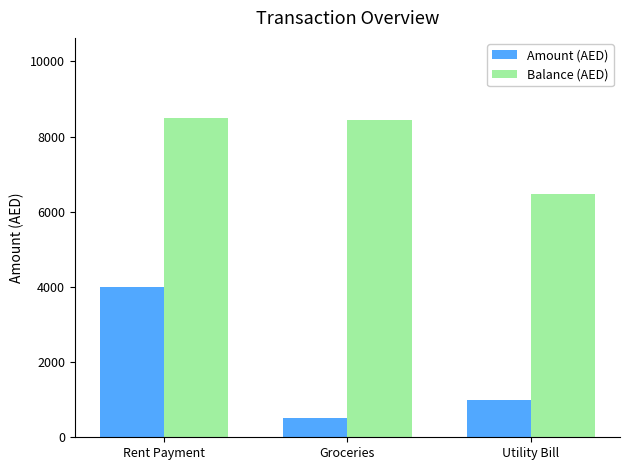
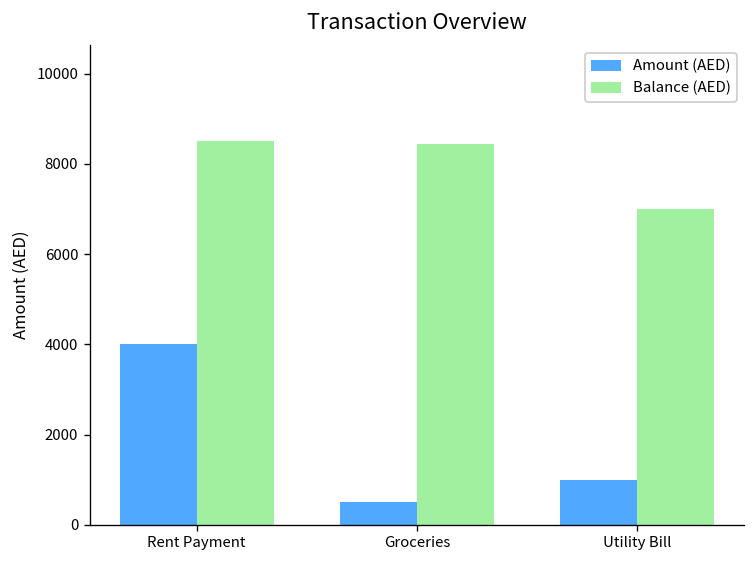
  {
    "Amount (AED)": {
      "Rent Payment": 4000,
      "Groceries": 500,
      "Utility Bill": 1000
    },
    "Balance (AED)": {
      "Rent Payment": 8500,
      "Groceries": 8400,
-     "Utility Bill": 6500
+     "Utility Bill": 7000
    }
  }
